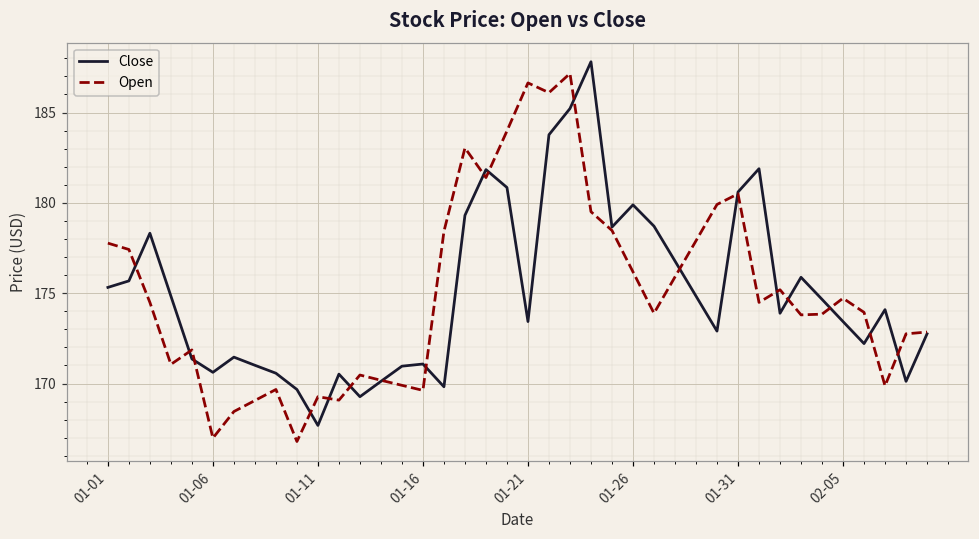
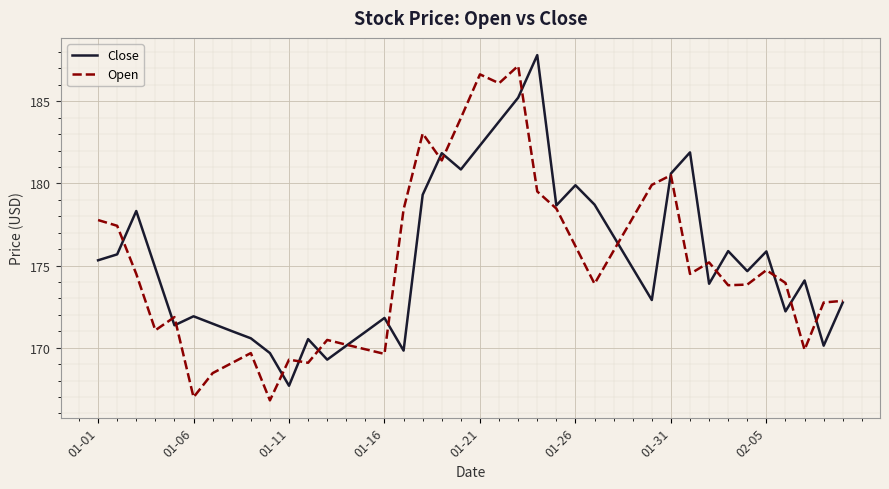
  {
    "Close": {
      "01-01": 175.3,
-     "01-06": 170.6,
+     "01-06": 171.9,
      "01-11": 167.7,
-     "01-16": 171.1,
-     "01-21": 173.4,
+     "01-16": 171.8,
+     "01-21": 182.3,
      "01-26": 179.9,
-     "02-05": 173.4
+     "02-05": 175.9
    },
    "Open": {
      "01-01": 177.8,
      "01-06": 167.0,
      "01-11": 169.3,
      "01-16": 169.6,
      "01-21": 186.6,
      "01-26": 176.2,
      "02-05": 174.7
    }
  }
